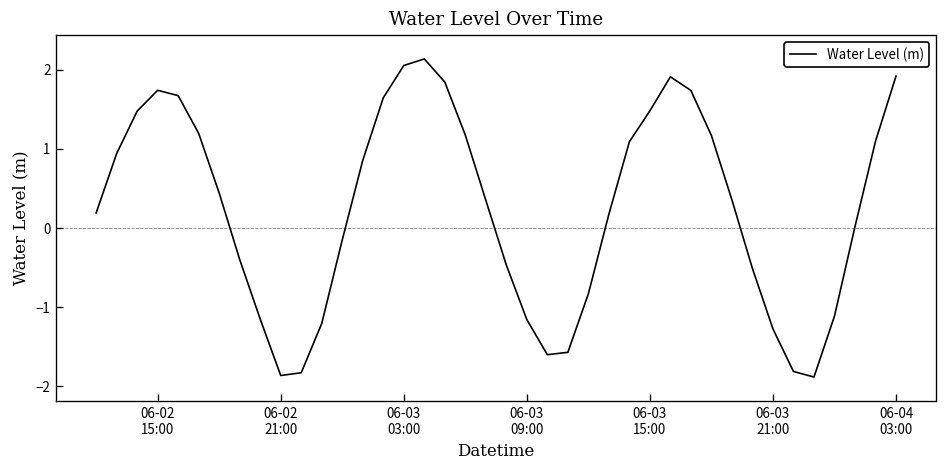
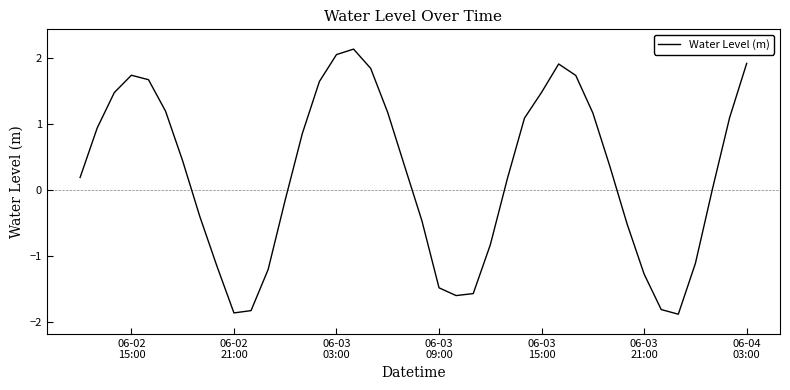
  {
    "06-02 15:00": 1.7,
    "06-02 21:00": -1.9,
    "06-03 03:00": 2.1,
-   "06-03 09:00": -1.2,
+   "06-03 09:00": -1.5,
    "06-03 15:00": 1.5,
    "06-03 21:00": -1.3,
    "06-04 03:00": 1.9
  }
